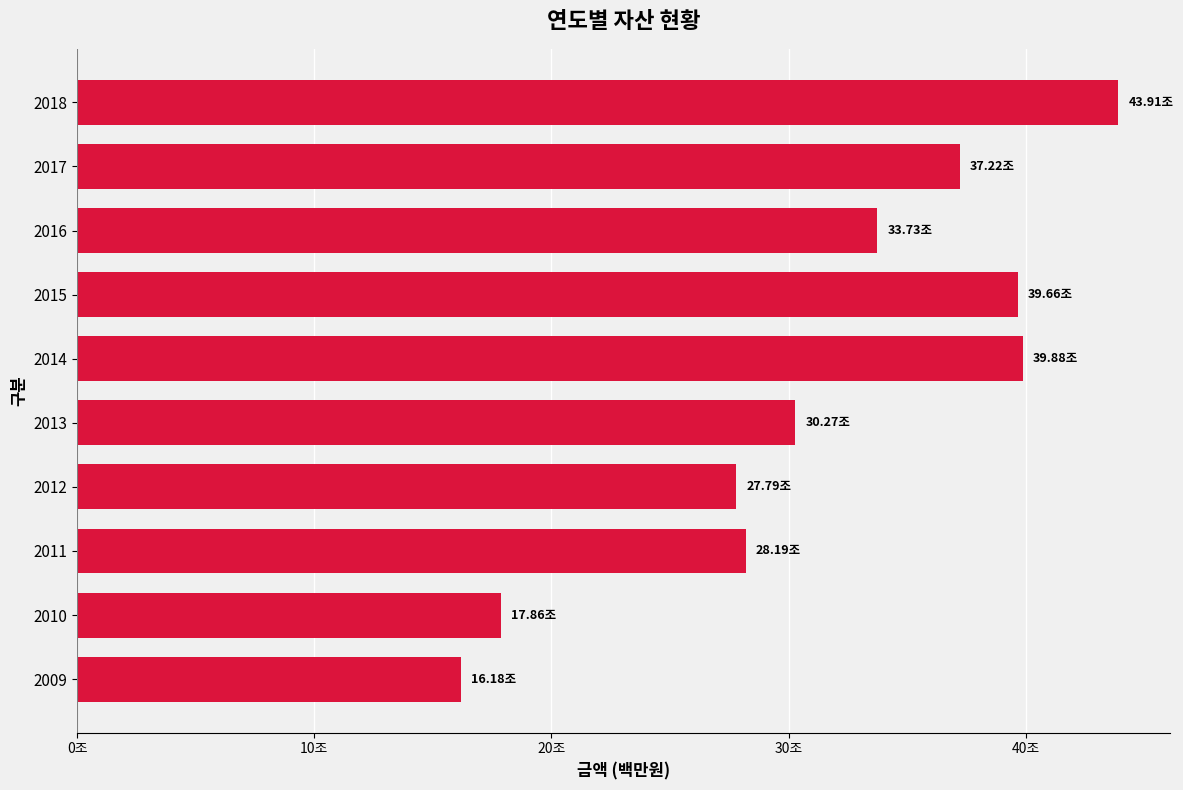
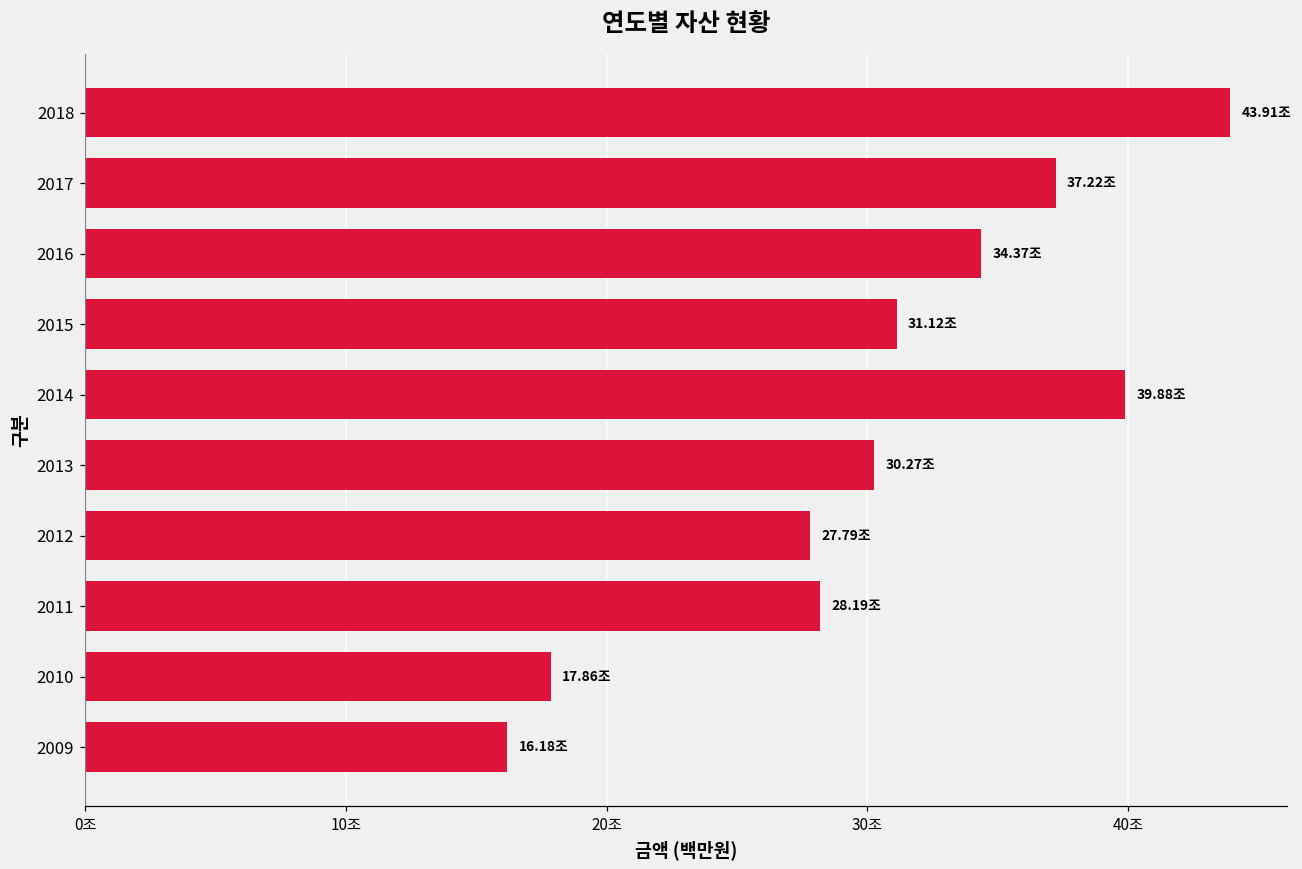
  {
-   "2016": "33.73조",
-   "2015": "39.66조"
+   "2016": "34.37조",
+   "2015": "31.12조"
  }
